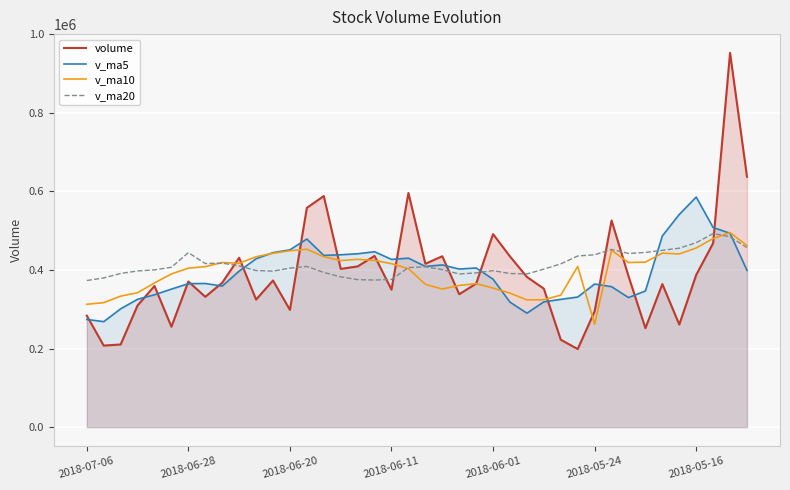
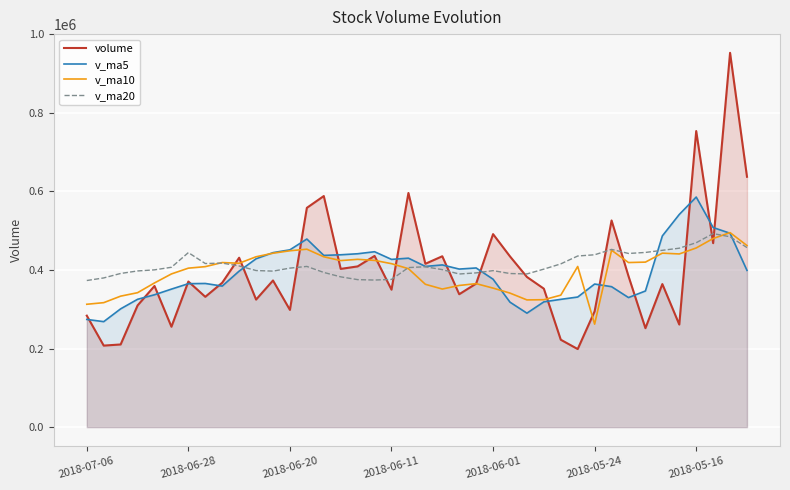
  {
    "volume": {
      "2018-07-06": 280000,
      "2018-06-20": 300000,
      "2018-06-11": 350000,
      "2018-06-01": 490000,
      "2018-05-24": 290000,
-     "2018-05-16": 390000
+     "2018-05-16": 750000
    },
    "v_ma5": {
      "2018-07-06": 270000,
      "2018-06-11": 430000,
      "2018-06-01": 380000,
      "2018-05-24": 360000,
      "2018-05-16": 590000
    },
    "v_ma10": {
      "2018-07-06": 310000,
      "2018-06-28": 400000,
      "2018-06-11": 420000,
      "2018-06-01": 350000,
      "2018-05-24": 260000,
      "2018-05-16": 460000
    },
    "v_ma20": {
      "2018-07-06": 370000,
      "2018-06-28": 440000,
      "2018-06-20": 400000,
      "2018-06-11": 380000,
      "2018-06-01": 400000,
      "2018-05-24": 440000,
      "2018-05-16": 470000
    }
  }
